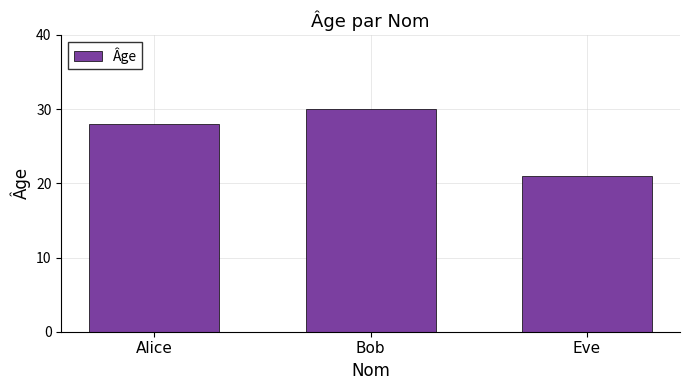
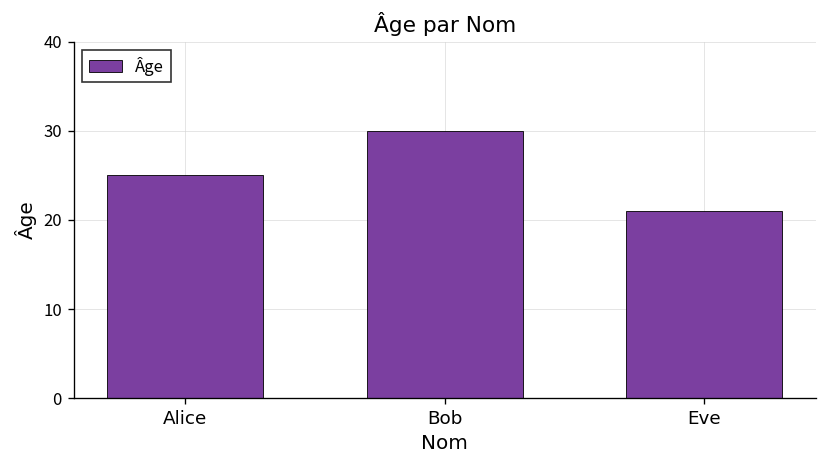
  {
-   "Alice": 28,
+   "Alice": 25,
    "Bob": 30,
    "Eve": 21
  }
